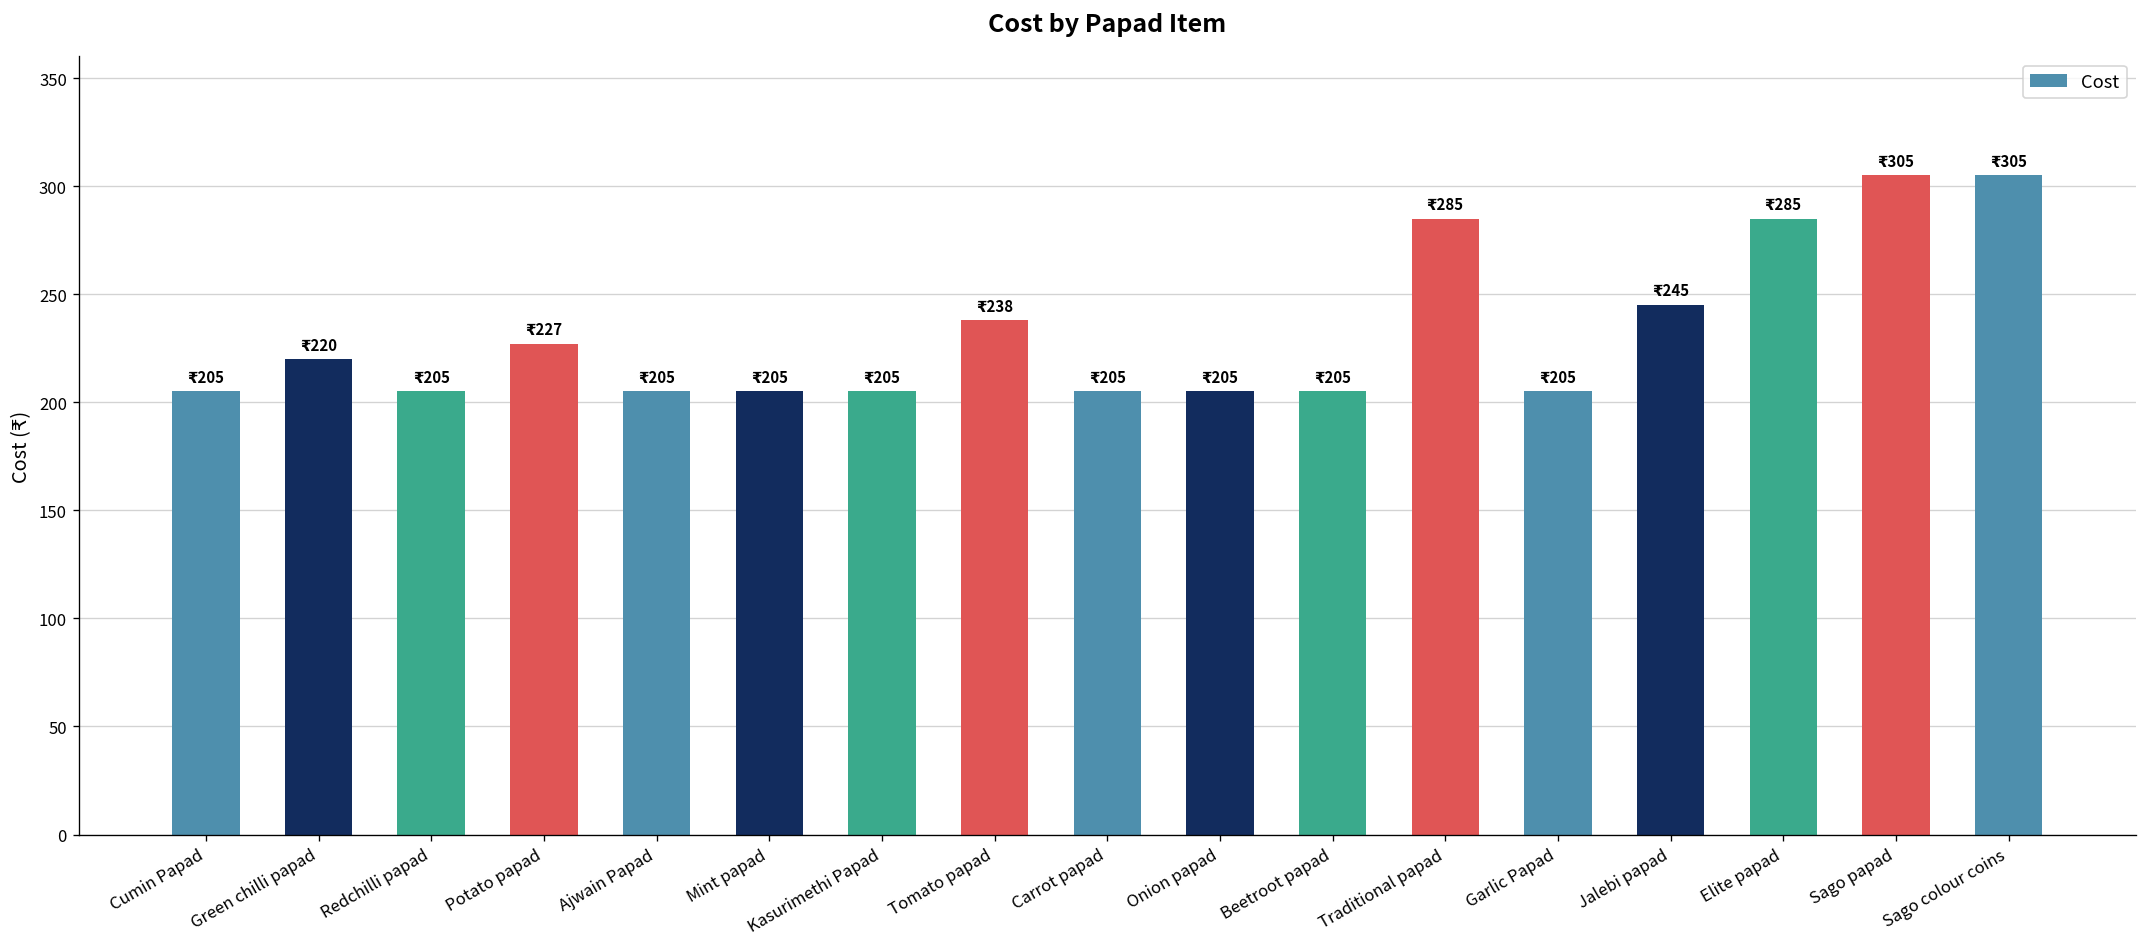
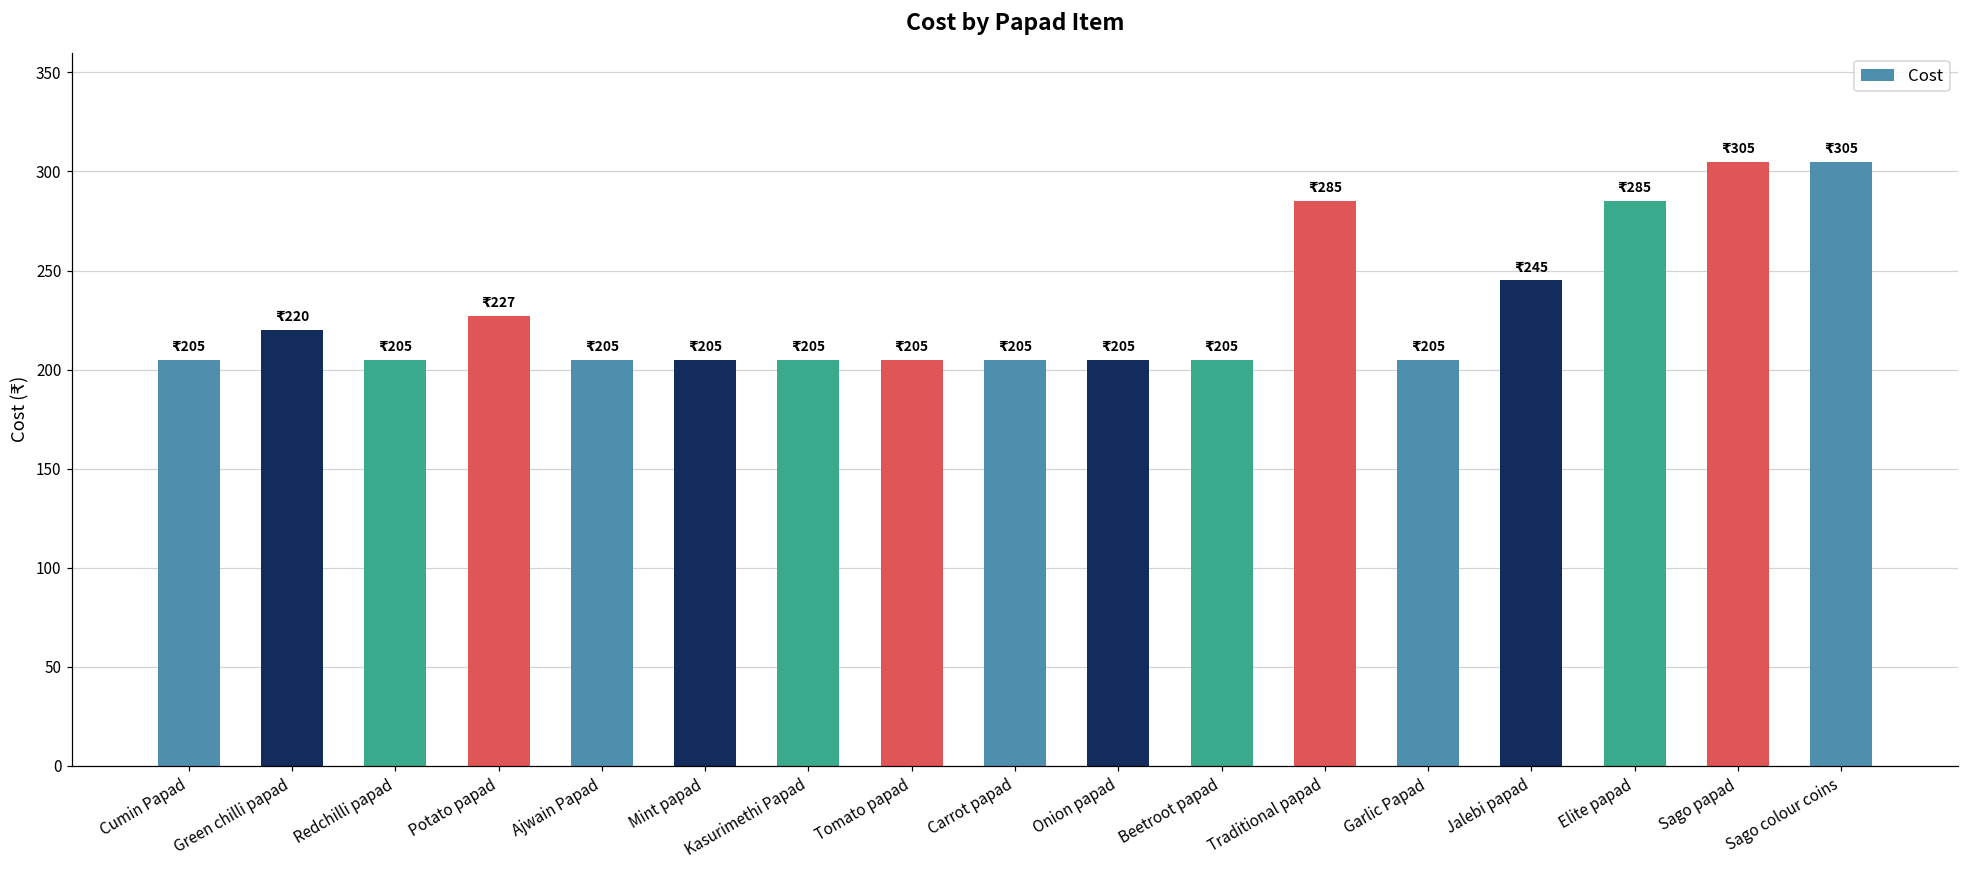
  {
    "Cumin Papad": 205,
    "Green chilli papad": 220,
    "Redchilli papad": 205,
    "Potato papad": 227,
    "Ajwain Papad": 205,
    "Mint papad": 205,
    "Kasurimethi Papad": 205,
-   "Tomato papad": 238,
+   "Tomato papad": 205,
    "Carrot papad": 205,
    "Onion papad": 205,
    "Beetroot papad": 205,
    "Traditional papad": 285,
    "Garlic Papad": 205,
    "Jalebi papad": 245,
    "Elite papad": 285,
    "Sago papad": 305,
    "Sago colour coins": 305
  }
